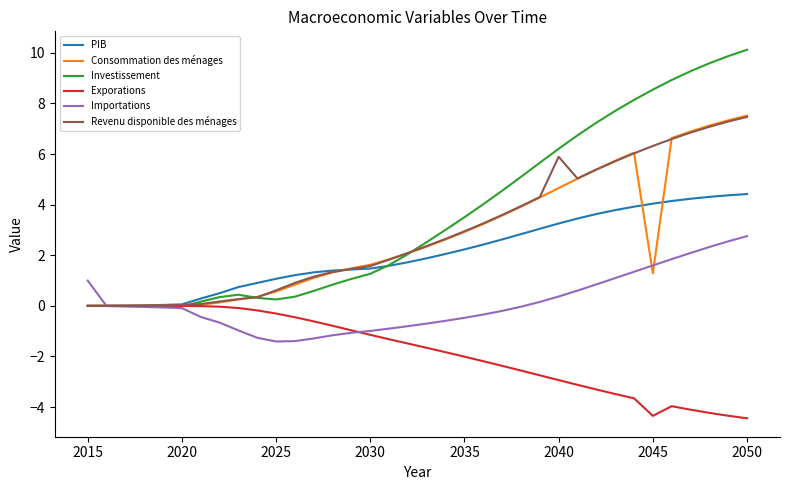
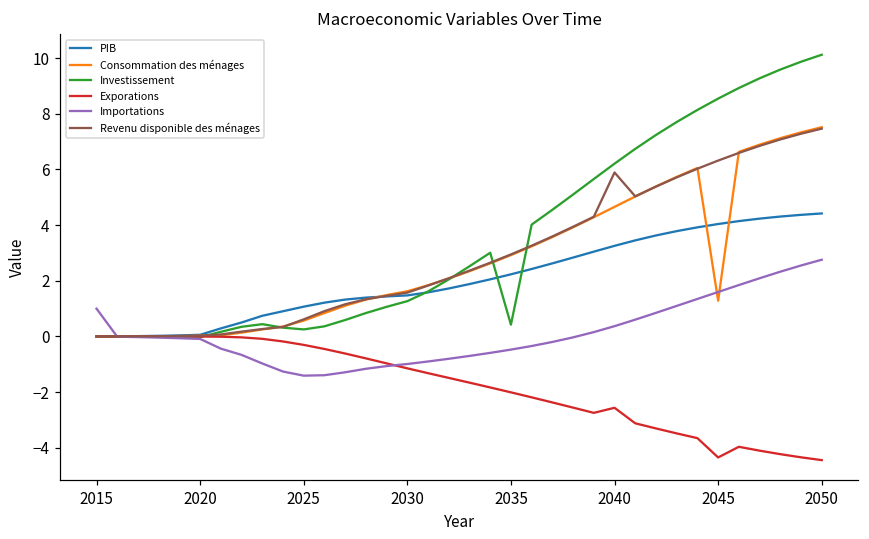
  {
    "PIB": {
      "2025": 1.1,
      "2035": 2.2,
      "2040": 3.3,
      "2045": 4.0,
      "2050": 4.4
    },
    "Consommation des ménages": {
      "2040": 4.7,
      "2045": 1.3
    },
    "Investissement": {
      "2025": 0.3,
      "2030": 1.3,
-     "2035": 3.5,
+     "2035": 0.4,
      "2040": 6.2,
      "2045": 8.5,
      "2050": 10.1
    },
    "Exporations": {
      "2025": -0.3,
      "2030": -1.1,
      "2035": -2.0,
-     "2040": -2.9,
+     "2040": -2.6,
      "2045": -4.3,
      "2050": -4.4
    },
    "Importations": {
      "2015": 1.0,
      "2025": -1.4,
      "2030": -1.0,
      "2035": -0.5,
      "2040": 0.4,
      "2045": 1.6,
      "2050": 2.8
    },
    "Revenu disponible des ménages": {
      "2040": 5.9,
      "2045": 6.3
    }
  }
